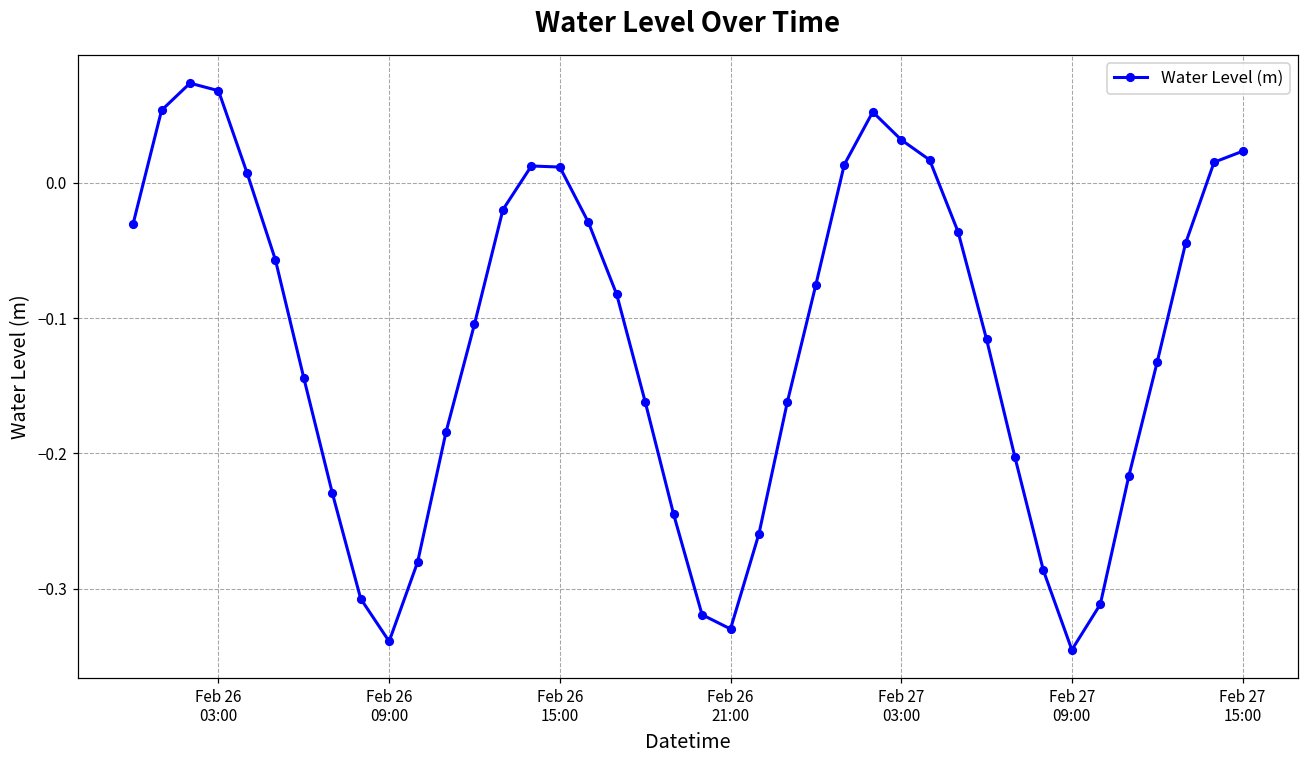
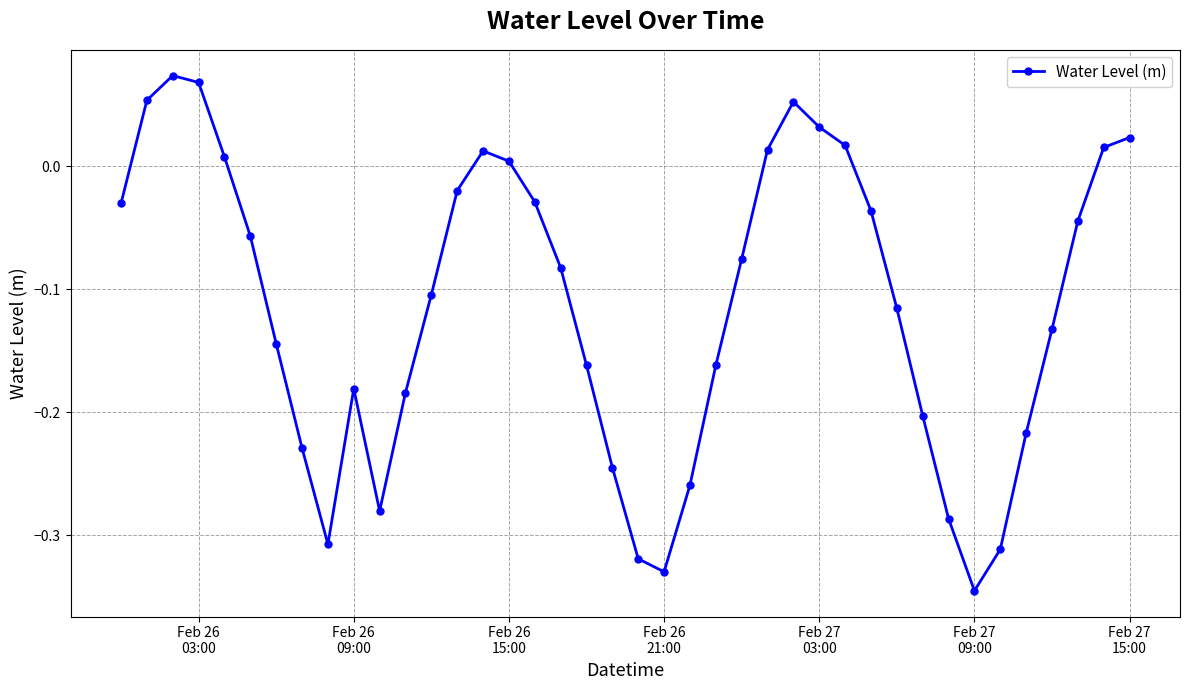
  {
    "Feb 26 03:00": 0.068,
-   "Feb 26 09:00": -0.339,
-   "Feb 26 15:00": 0.012,
+   "Feb 26 09:00": -0.181,
+   "Feb 26 15:00": 0.004,
    "Feb 26 21:00": -0.330,
    "Feb 27 03:00": 0.032,
    "Feb 27 09:00": -0.345,
    "Feb 27 15:00": 0.023
  }
